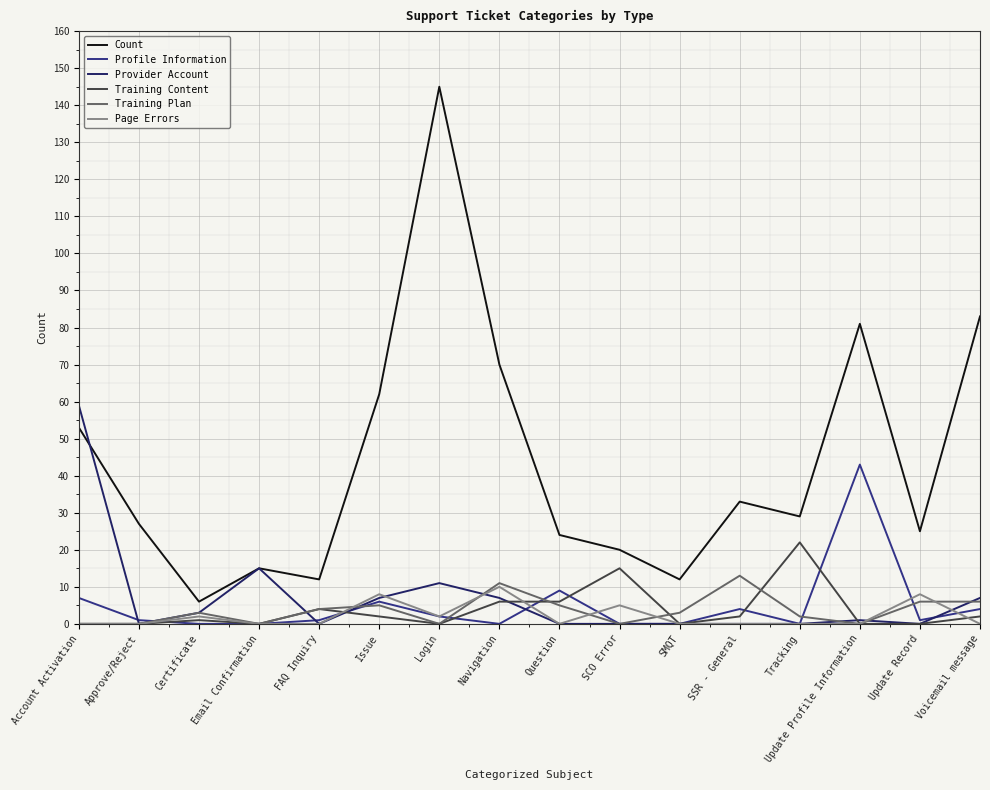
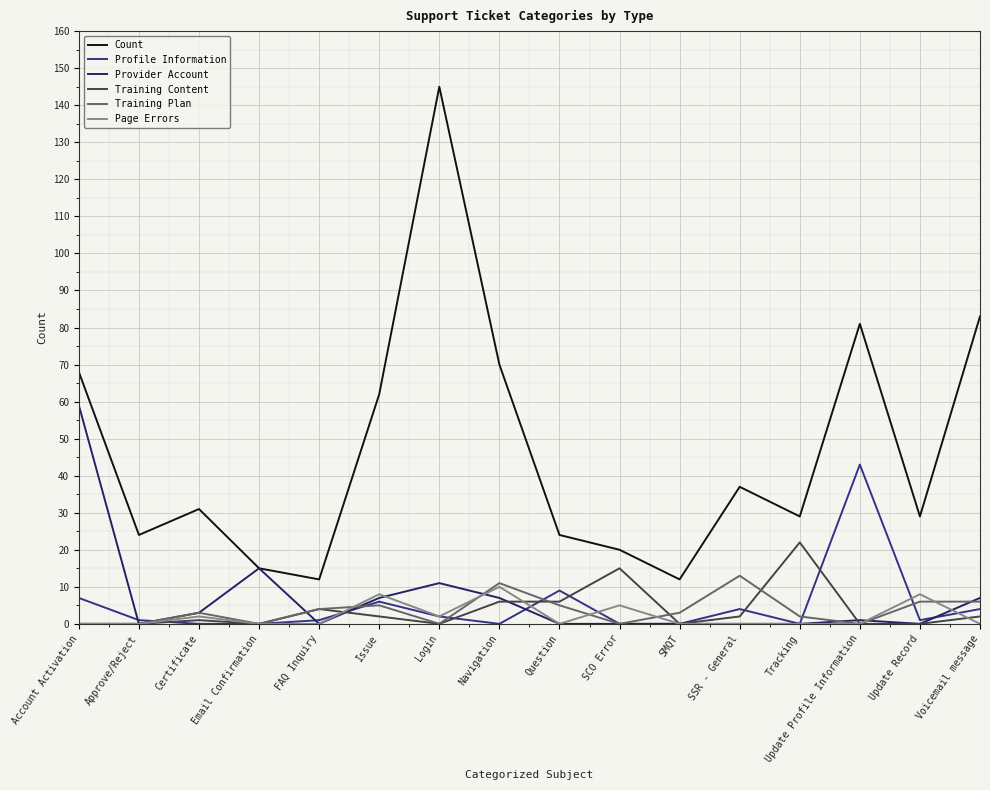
  {
    "Count": {
-     "Account Activation": 53,
-     "Approve/Reject": 27,
-     "Certificate": 6,
+     "Account Activation": 68,
+     "Approve/Reject": 24,
+     "Certificate": 31,
      "FAQ Inquiry": 12,
      "Issue": 62,
      "Login": 145,
      "Navigation": 70,
      "Question": 24,
      "SCO Error": 20,
      "SMQT": 12,
-     "SSR - General": 33,
+     "SSR - General": 37,
      "Tracking": 29,
      "Update Profile Information": 81,
-     "Update Record": 25,
+     "Update Record": 29,
      "Voicemail message": 83
    }
  }
